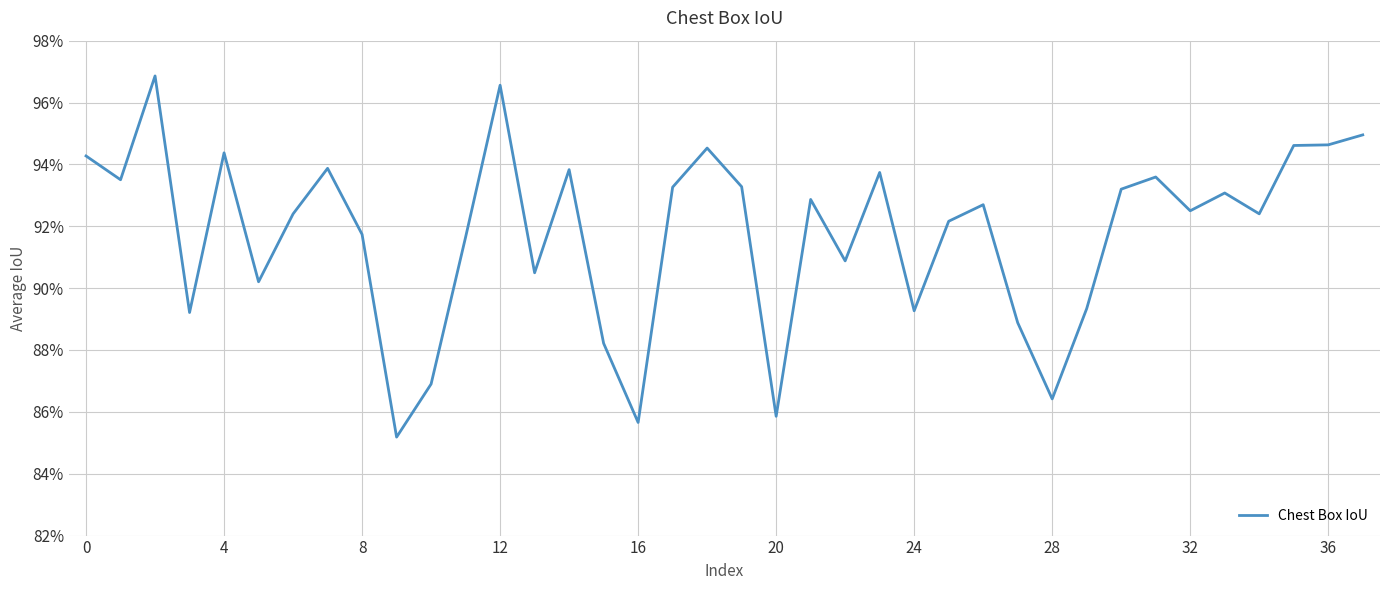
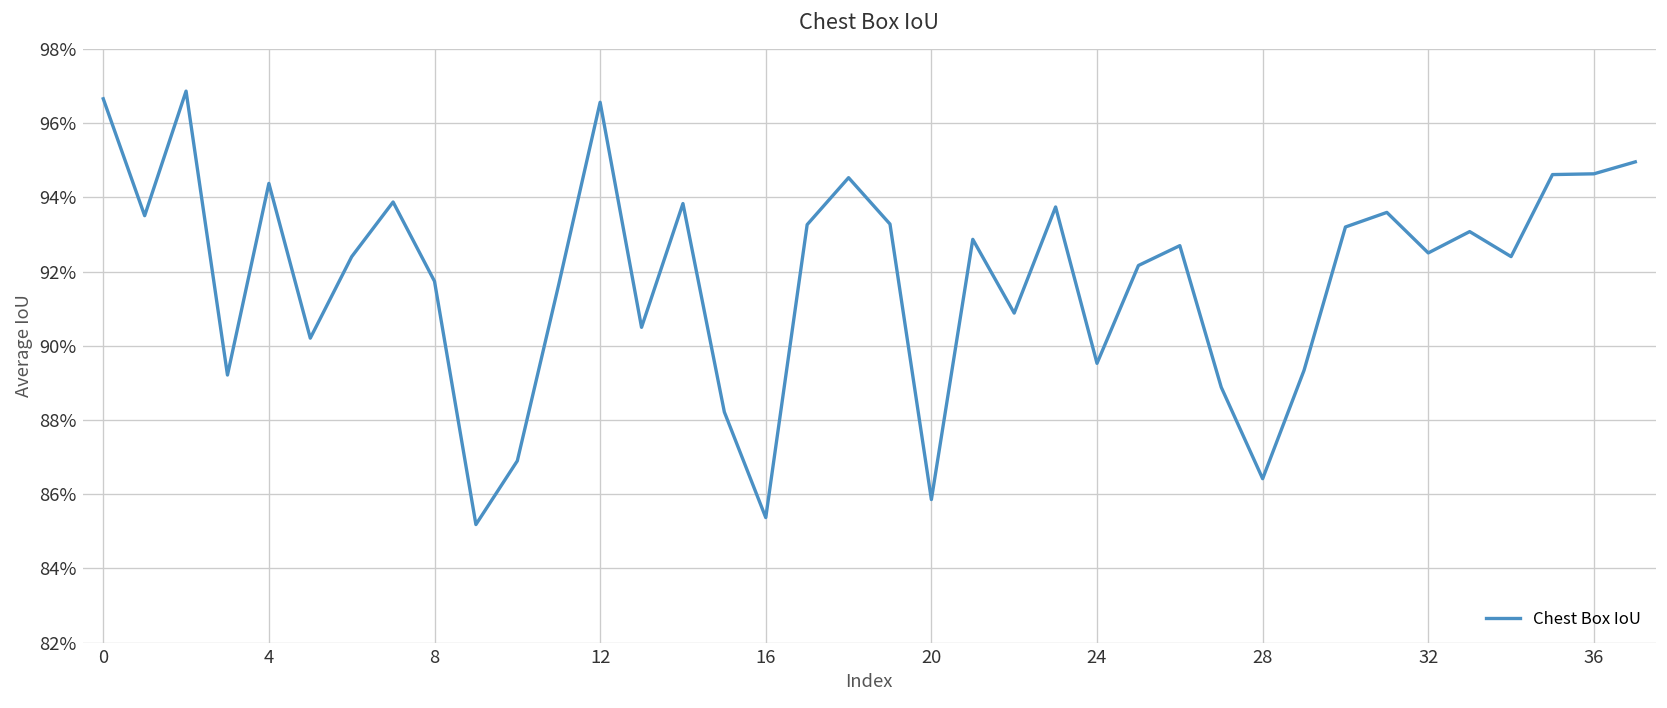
  {
-   "0": "94.3%",
+   "0": "96.7%",
    "4": "94.4%",
    "8": "91.7%",
    "12": "96.6%",
-   "16": "85.7%",
+   "16": "85.4%",
    "20": "85.9%",
-   "24": "89.3%",
+   "24": "89.5%",
    "28": "86.4%",
    "32": "92.5%",
    "36": "94.6%"
  }
